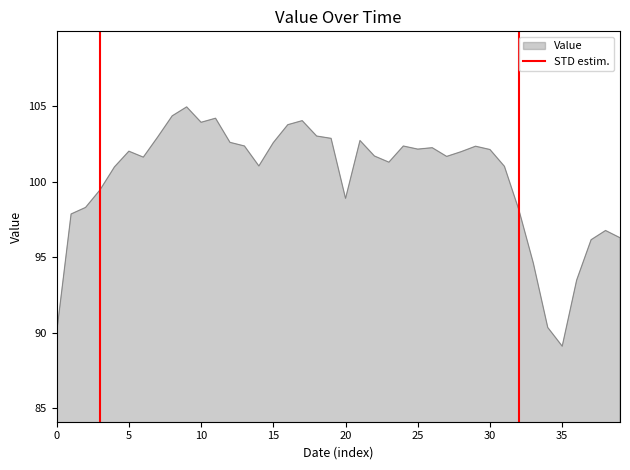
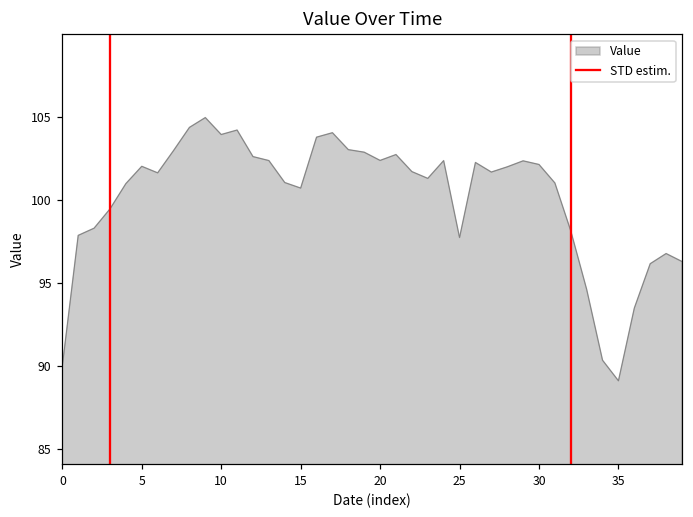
  {
    "0": 90.0,
    "5": 102.0,
    "10": 103.9,
-   "15": 102.6,
-   "20": 98.9,
-   "25": 102.1,
+   "15": 100.7,
+   "20": 102.4,
+   "25": 97.7,
    "30": 102.1,
    "35": 89.1
  }
